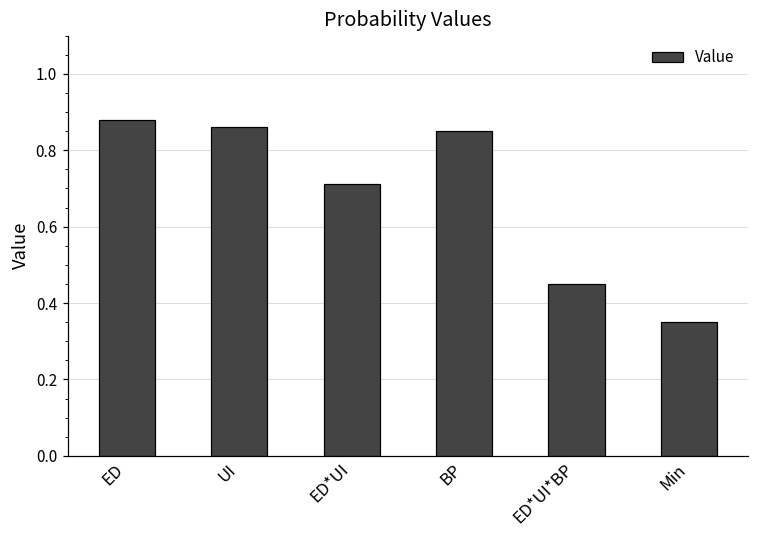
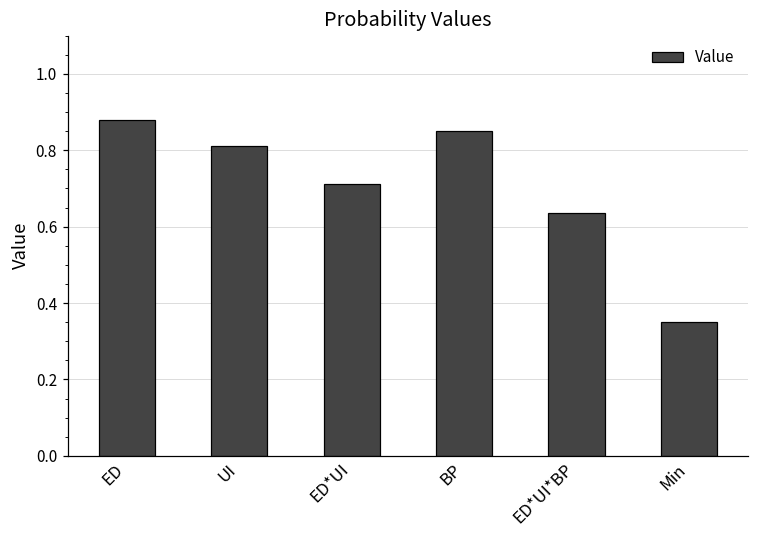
  {
    "ED": 0.88,
-   "UI": 0.86,
+   "UI": 0.81,
    "ED*UI": 0.71,
    "BP": 0.85,
-   "ED*UI*BP": 0.45,
+   "ED*UI*BP": 0.64,
    "Min": 0.35
  }
